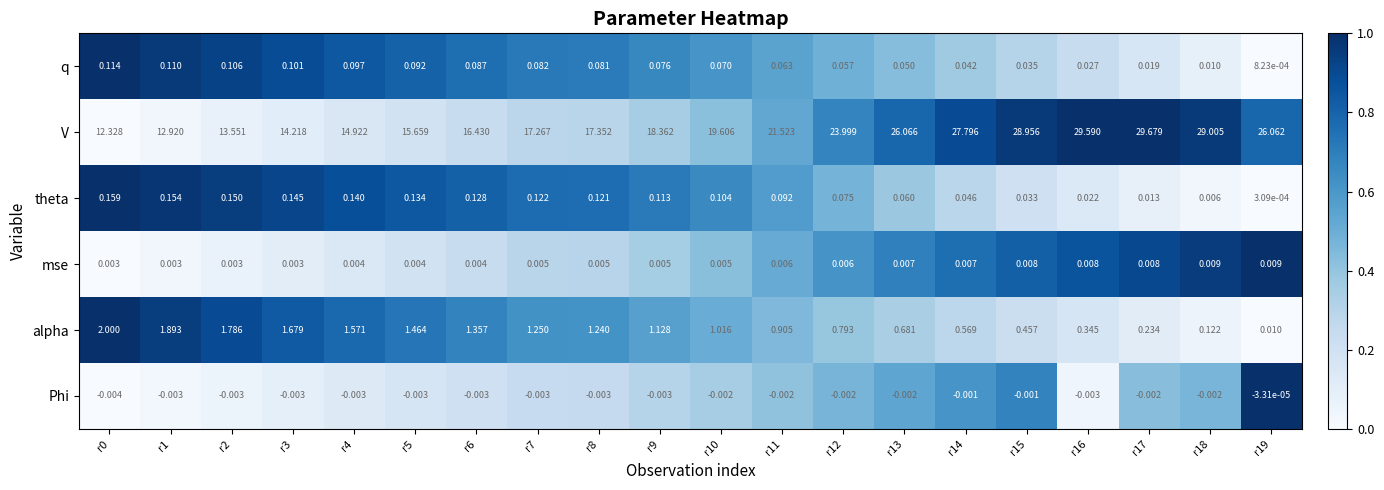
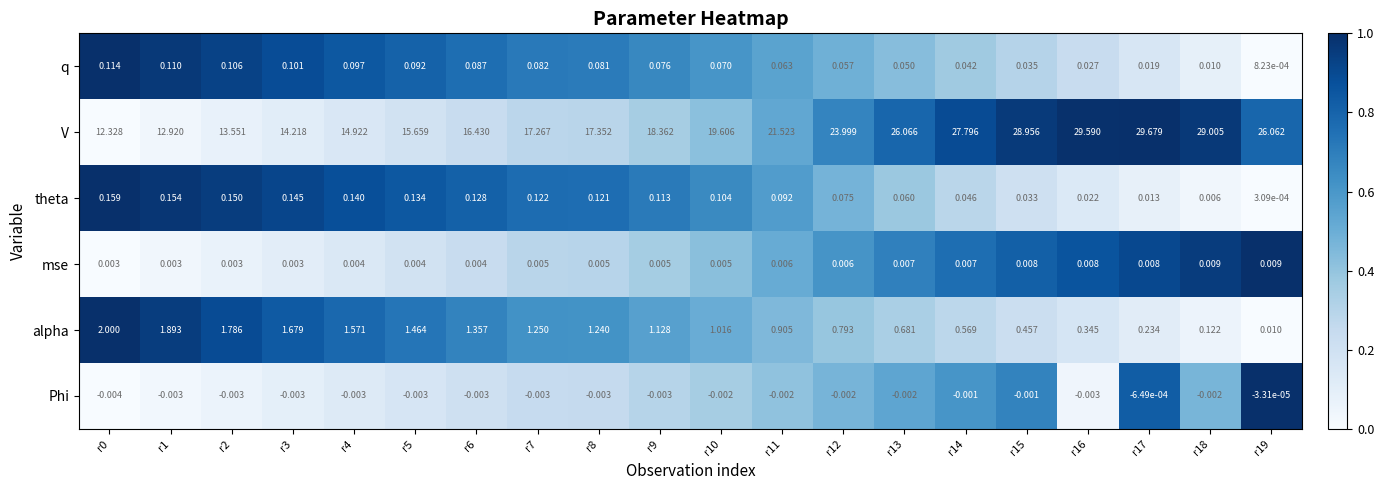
  {
    "q": {
      "r0": "0.114",
      "r1": "0.110",
      "r2": "0.106",
      "r3": "0.101",
      "r4": "0.097",
      "r5": "0.092",
      "r6": "0.087",
      "r7": "0.082",
      "r8": "0.081",
      "r9": "0.076",
      "r10": "0.070",
      "r11": "0.063",
      "r12": "0.057",
      "r13": "0.050",
      "r14": "0.042",
      "r15": "0.035",
      "r16": "0.027",
      "r17": "0.019",
      "r18": "0.010",
      "r19": "8.23e-04"
    },
    "V": {
      "r0": "12.328",
      "r1": "12.920",
      "r2": "13.551",
      "r3": "14.218",
      "r4": "14.922",
      "r5": "15.659",
      "r6": "16.430",
      "r7": "17.267",
      "r8": "17.352",
      "r9": "18.362",
      "r10": "19.606",
      "r11": "21.523",
      "r12": "23.999",
      "r13": "26.066",
      "r14": "27.796",
      "r15": "28.956",
      "r16": "29.590",
      "r17": "29.679",
      "r18": "29.005",
      "r19": "26.062"
    },
    "theta": {
      "r0": "0.159",
      "r1": "0.154",
      "r2": "0.150",
      "r3": "0.145",
      "r4": "0.140",
      "r5": "0.134",
      "r6": "0.128",
      "r7": "0.122",
      "r8": "0.121",
      "r9": "0.113",
      "r10": "0.104",
      "r11": "0.092",
      "r12": "0.075",
      "r13": "0.060",
      "r14": "0.046",
      "r15": "0.033",
      "r16": "0.022",
      "r17": "0.013",
      "r18": "0.006",
      "r19": "3.09e-04"
    },
    "mse": {
      "r0": "0.003",
      "r1": "0.003",
      "r2": "0.003",
      "r3": "0.003",
      "r4": "0.004",
      "r5": "0.004",
      "r6": "0.004",
      "r7": "0.005",
      "r8": "0.005",
      "r9": "0.005",
      "r10": "0.005",
      "r11": "0.006",
      "r12": "0.006",
      "r13": "0.007",
      "r14": "0.007",
      "r15": "0.008",
      "r16": "0.008",
      "r17": "0.008",
      "r18": "0.009",
      "r19": "0.009"
    },
    "alpha": {
      "r0": "2.000",
      "r1": "1.893",
      "r2": "1.786",
      "r3": "1.679",
      "r4": "1.571",
      "r5": "1.464",
      "r6": "1.357",
      "r7": "1.250",
      "r8": "1.240",
      "r9": "1.128",
      "r10": "1.016",
      "r11": "0.905",
      "r12": "0.793",
      "r13": "0.681",
      "r14": "0.569",
      "r15": "0.457",
      "r16": "0.345",
      "r17": "0.234",
      "r18": "0.122",
      "r19": "0.010"
    },
    "Phi": {
      "r0": "-0.004",
      "r1": "-0.003",
      "r2": "-0.003",
      "r3": "-0.003",
      "r4": "-0.003",
      "r5": "-0.003",
      "r6": "-0.003",
      "r7": "-0.003",
      "r8": "-0.003",
      "r9": "-0.003",
      "r10": "-0.002",
      "r11": "-0.002",
      "r12": "-0.002",
      "r13": "-0.002",
      "r14": "-0.001",
      "r15": "-0.001",
      "r16": "-0.003",
-     "r17": "-0.002",
+     "r17": "-6.49e-04",
      "r18": "-0.002",
      "r19": "-3.31e-05"
    }
  }
